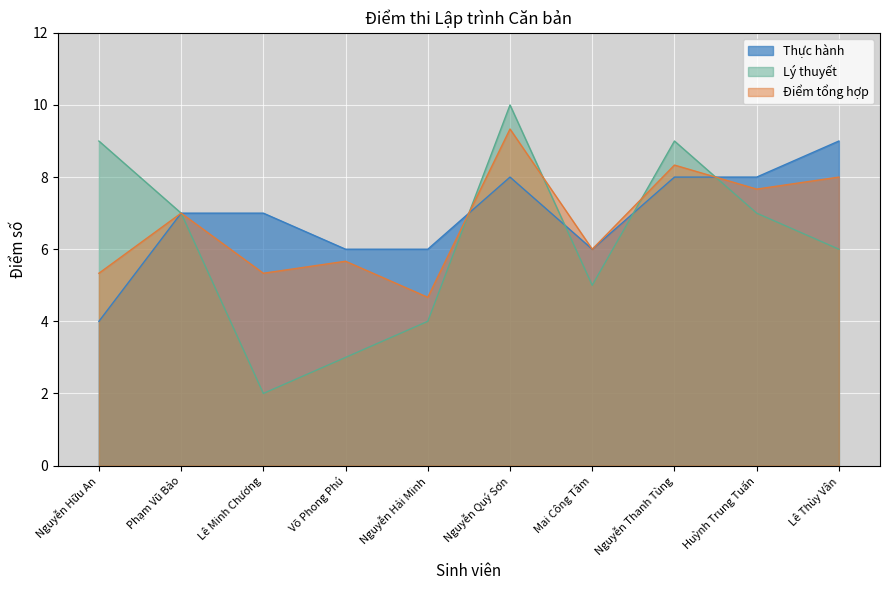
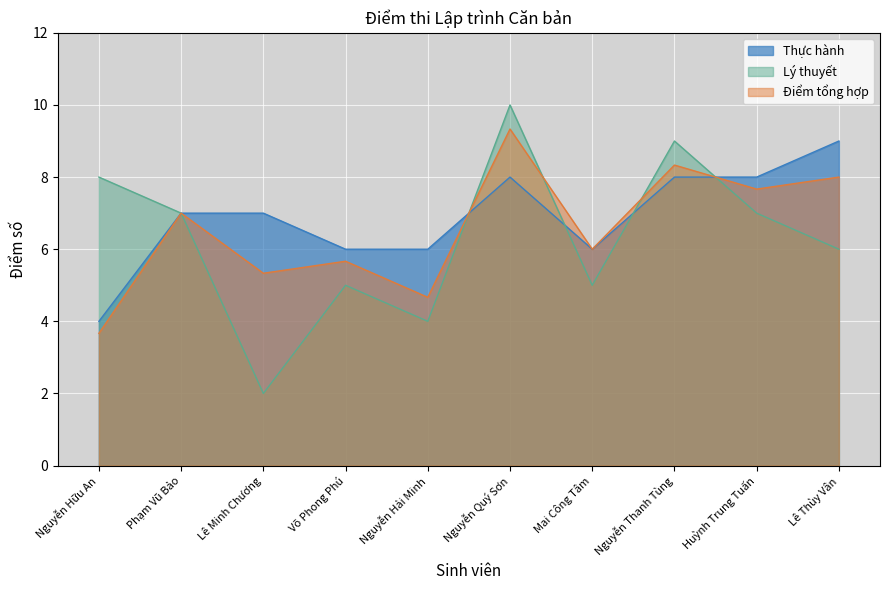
  {
    "Thực hành": {
      "Nguyễn Hữu An": 4.0,
      "Lê Minh Chương": 7.0,
      "Võ Phong Phú": 6.0,
      "Nguyễn Hải Minh": 6.0,
      "Nguyễn Quý Sơn": 8.0,
      "Nguyễn Thanh Tùng": 8.0,
      "Huỳnh Trung Tuấn": 8.0,
      "Lê Thùy Vân": 9.0
    },
    "Lý thuyết": {
-     "Nguyễn Hữu An": 9,
+     "Nguyễn Hữu An": 8,
      "Lê Minh Chương": 2,
-     "Võ Phong Phú": 3,
+     "Võ Phong Phú": 5,
      "Nguyễn Hải Minh": 4,
      "Nguyễn Quý Sơn": 10,
      "Mai Công Tâm": 5,
      "Nguyễn Thanh Tùng": 9,
      "Huỳnh Trung Tuấn": 7,
      "Lê Thùy Vân": 6
    },
    "Điểm tổng hợp": {
-     "Nguyễn Hữu An": 5.3,
+     "Nguyễn Hữu An": 3.7,
      "Lê Minh Chương": 5.3,
      "Võ Phong Phú": 5.7,
      "Nguyễn Hải Minh": 4.7,
      "Nguyễn Quý Sơn": 9.3,
      "Nguyễn Thanh Tùng": 8.3,
      "Huỳnh Trung Tuấn": 7.7,
      "Lê Thùy Vân": 8.0
    }
  }
